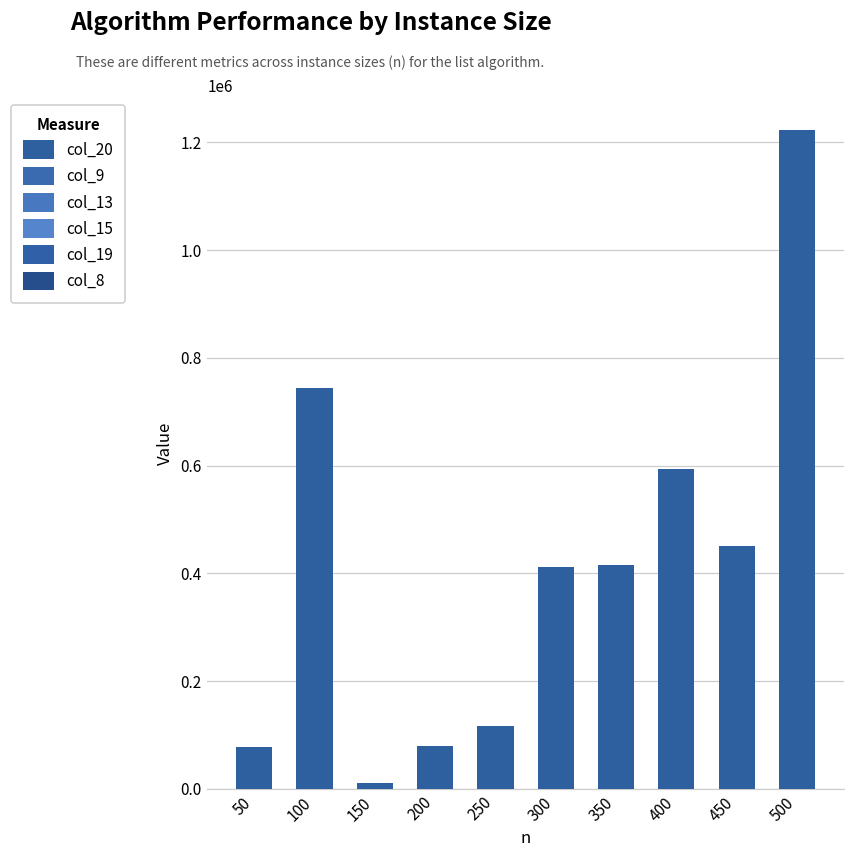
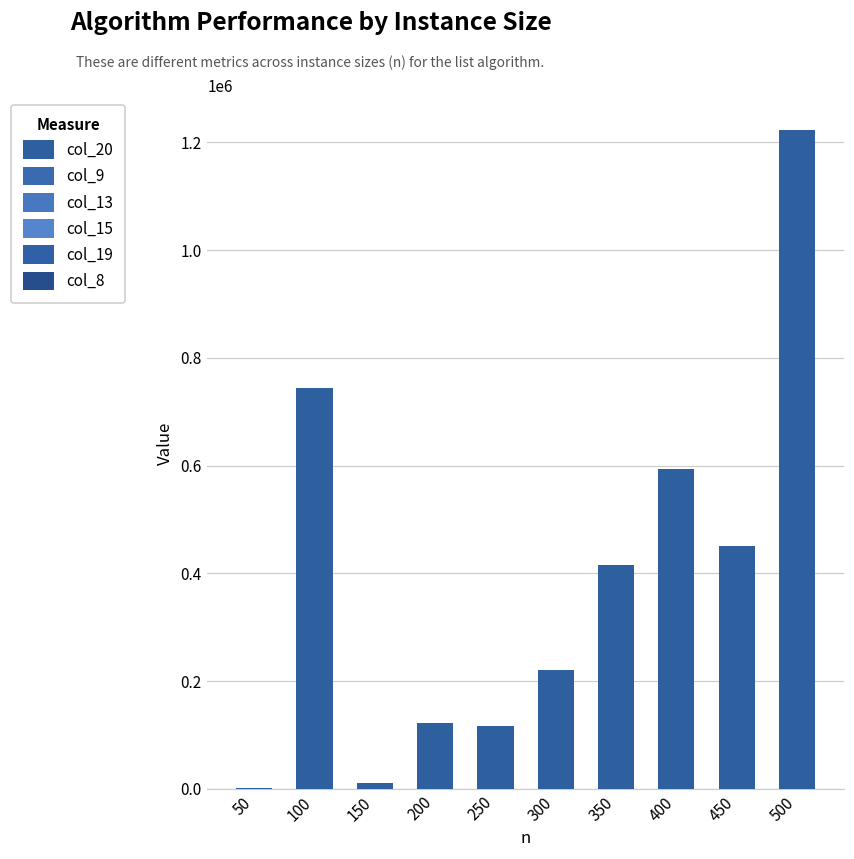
  {
-   "50": 80000,
+   "50": 0,
    "100": 740000,
    "150": 10000,
-   "200": 80000,
+   "200": 120000,
    "250": 120000,
-   "300": 410000,
+   "300": 220000,
    "350": 410000,
    "400": 590000,
    "450": 450000,
    "500": 1220000
  }
